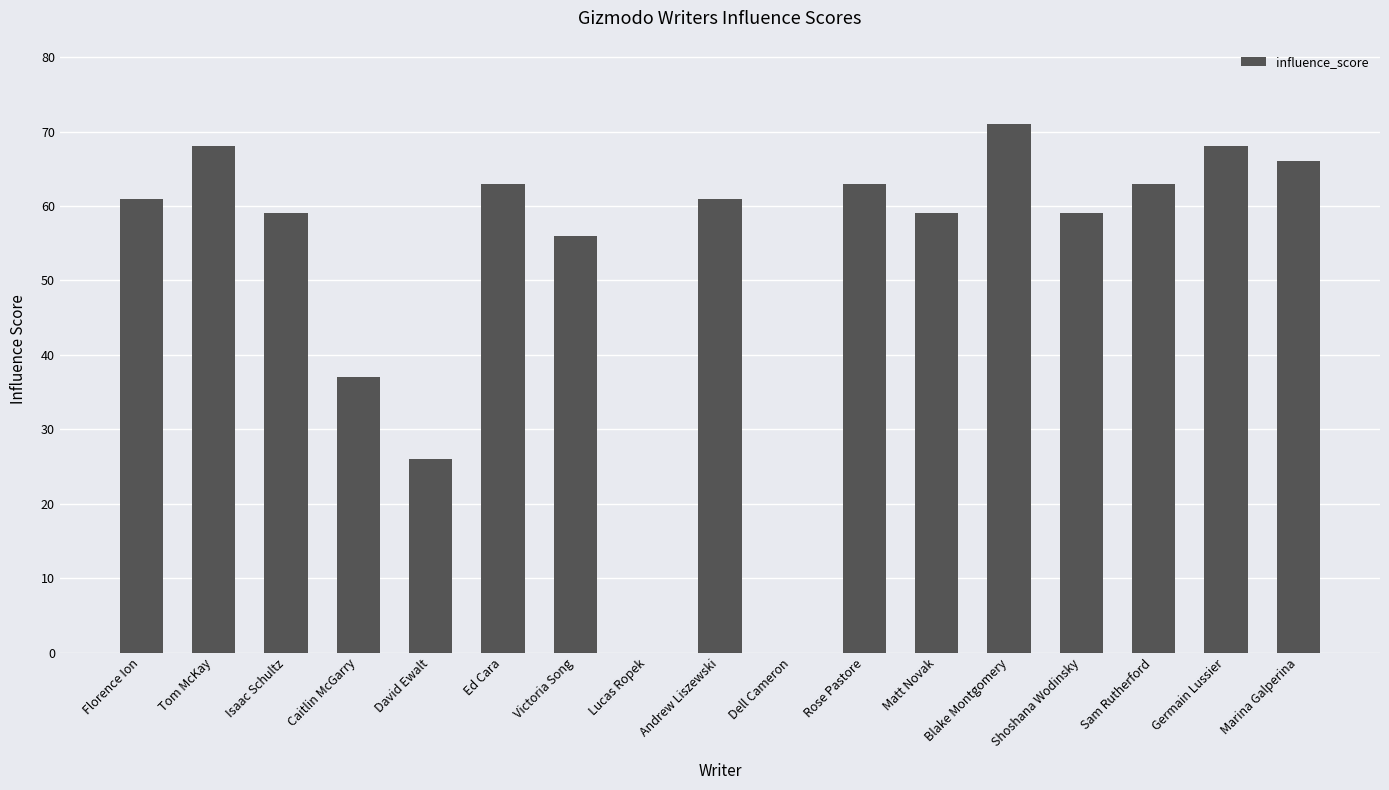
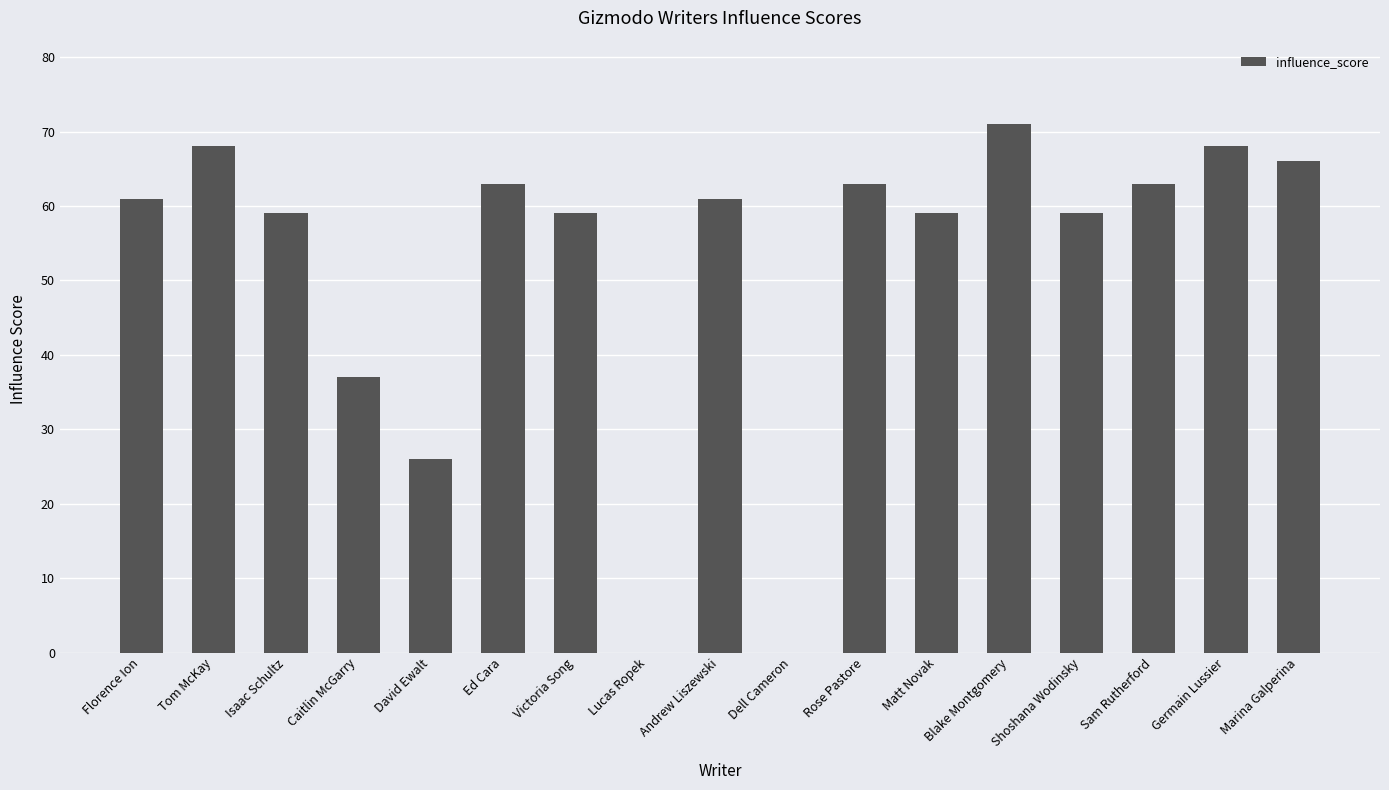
  {
    "Florence Ion": 61,
    "Tom McKay": 68,
    "Isaac Schultz": 59,
    "Caitlin McGarry": 37,
    "David Ewalt": 26,
    "Ed Cara": 63,
-   "Victoria Song": 56,
+   "Victoria Song": 59,
    "Lucas Ropek": 0,
    "Andrew Liszewski": 61,
    "Dell Cameron": 0,
    "Rose Pastore": 63,
    "Matt Novak": 59,
    "Blake Montgomery": 71,
    "Shoshana Wodinsky": 59,
    "Sam Rutherford": 63,
    "Germain Lussier": 68,
    "Marina Galperina": 66
  }
